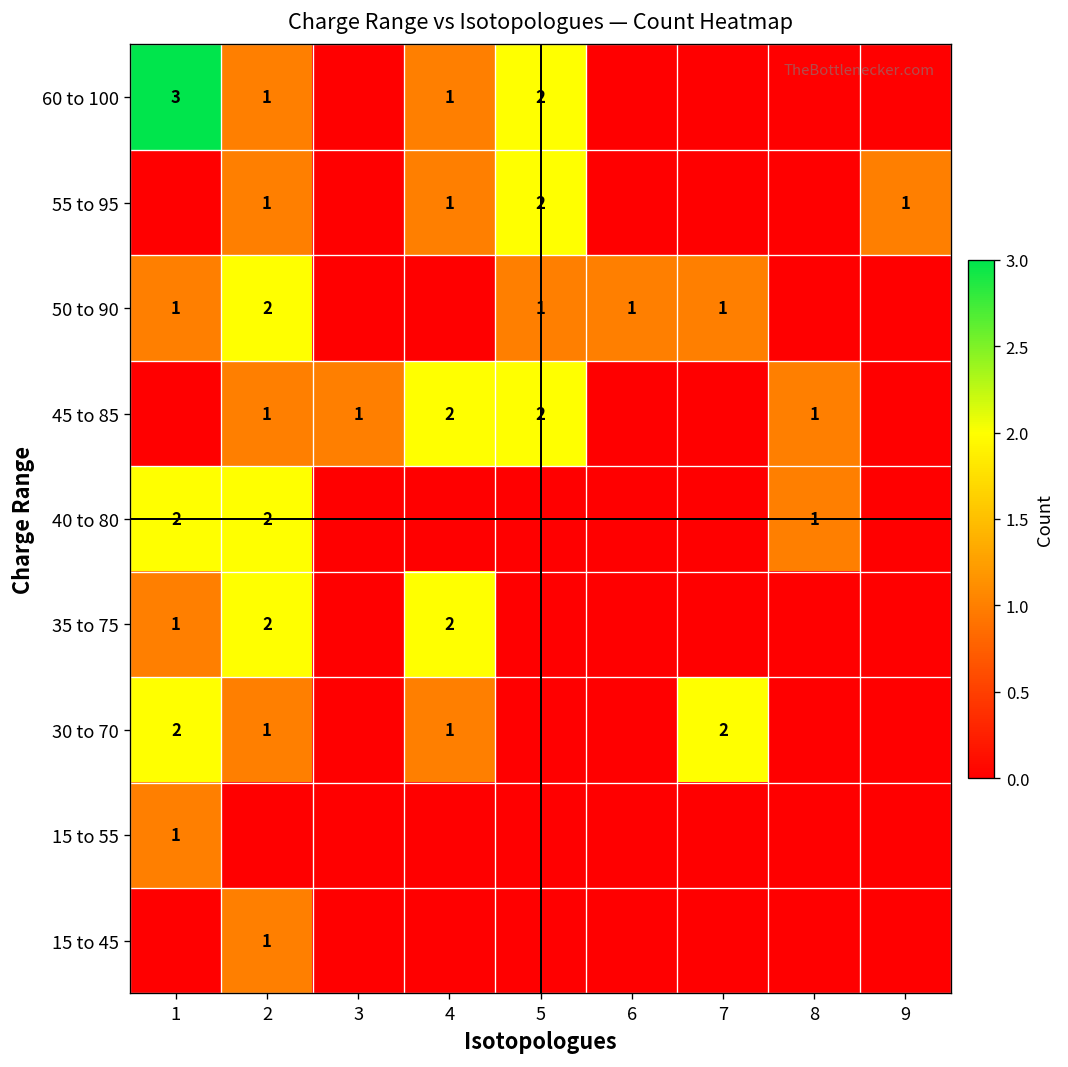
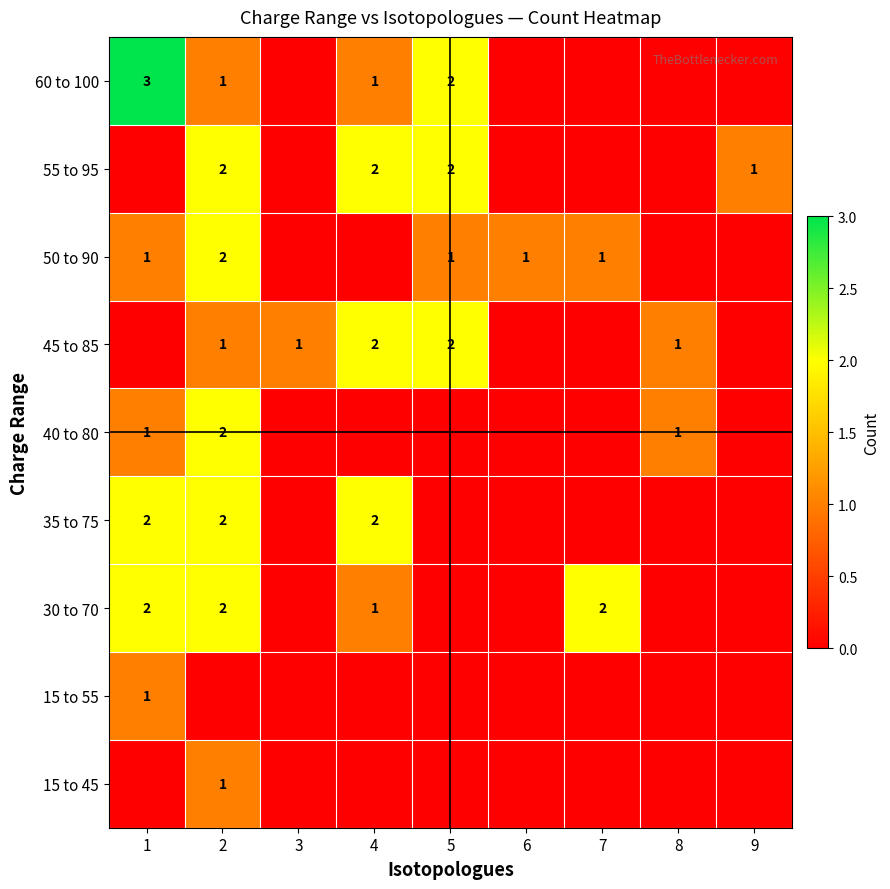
  {
    "60 to 100": {
      "1": 3,
      "2": 1,
      "4": 1,
      "5": 2
    },
    "55 to 95": {
-     "2": 1,
-     "4": 1,
+     "2": 2,
+     "4": 2,
      "5": 2,
      "9": 1
    },
    "50 to 90": {
      "1": 1,
      "2": 2,
      "5": 1,
      "6": 1,
      "7": 1
    },
    "45 to 85": {
      "2": 1,
      "3": 1,
      "4": 2,
      "5": 2,
      "8": 1
    },
    "40 to 80": {
-     "1": 2,
+     "1": 1,
      "2": 2,
      "8": 1
    },
    "35 to 75": {
-     "1": 1,
+     "1": 2,
      "2": 2,
      "4": 2
    },
    "30 to 70": {
      "1": 2,
-     "2": 1,
+     "2": 2,
      "4": 1,
      "7": 2
    },
    "15 to 55": {
      "1": 1
    },
    "15 to 45": {
      "2": 1
    }
  }
